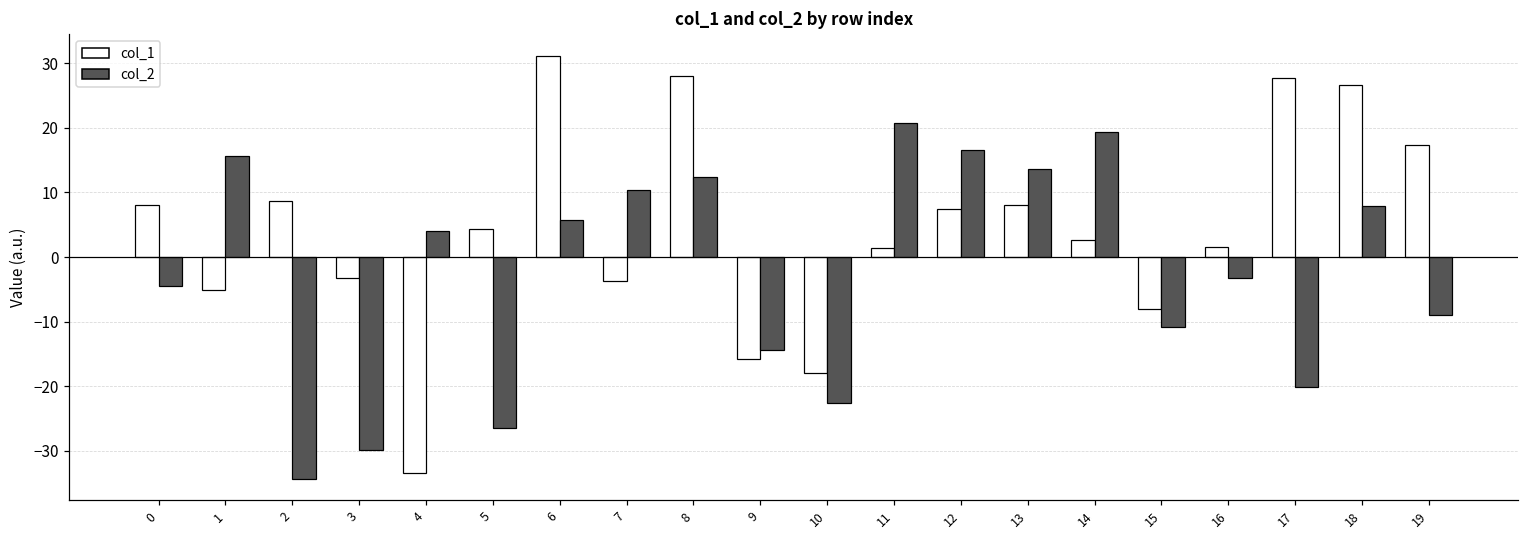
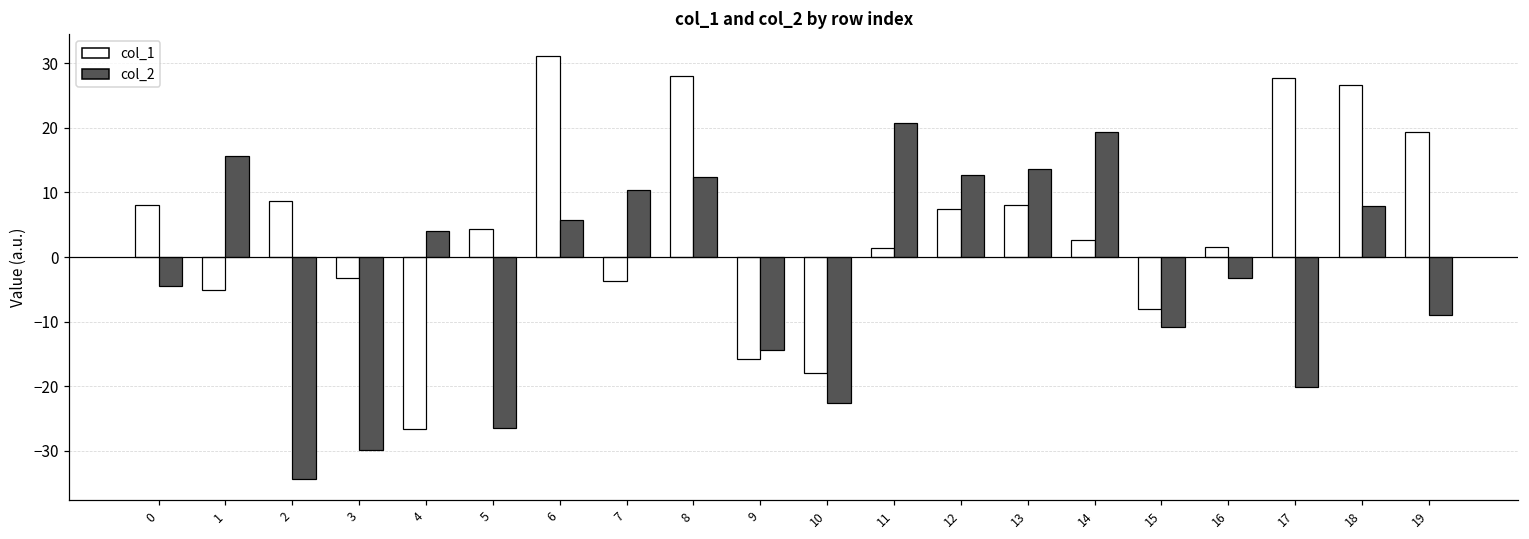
  {
    "col_1": {
      "0": 8,
      "1": -5,
      "2": 9,
      "3": -3,
-     "4": -33,
+     "4": -27,
      "5": 4,
      "6": 31,
      "7": -4,
      "8": 28,
      "9": -16,
      "10": -18,
      "11": 1,
      "12": 7,
      "13": 8,
      "14": 3,
      "15": -8,
      "16": 2,
      "17": 28,
      "18": 27,
-     "19": 17
+     "19": 19
    },
    "col_2": {
      "0": -4,
      "1": 16,
      "2": -34,
      "3": -30,
      "4": 4,
      "5": -26,
      "6": 6,
      "7": 10,
      "8": 12,
      "9": -14,
      "10": -23,
      "11": 21,
-     "12": 17,
+     "12": 13,
      "13": 14,
      "14": 19,
      "15": -11,
      "16": -3,
      "17": -20,
      "18": 8,
      "19": -9
    }
  }
